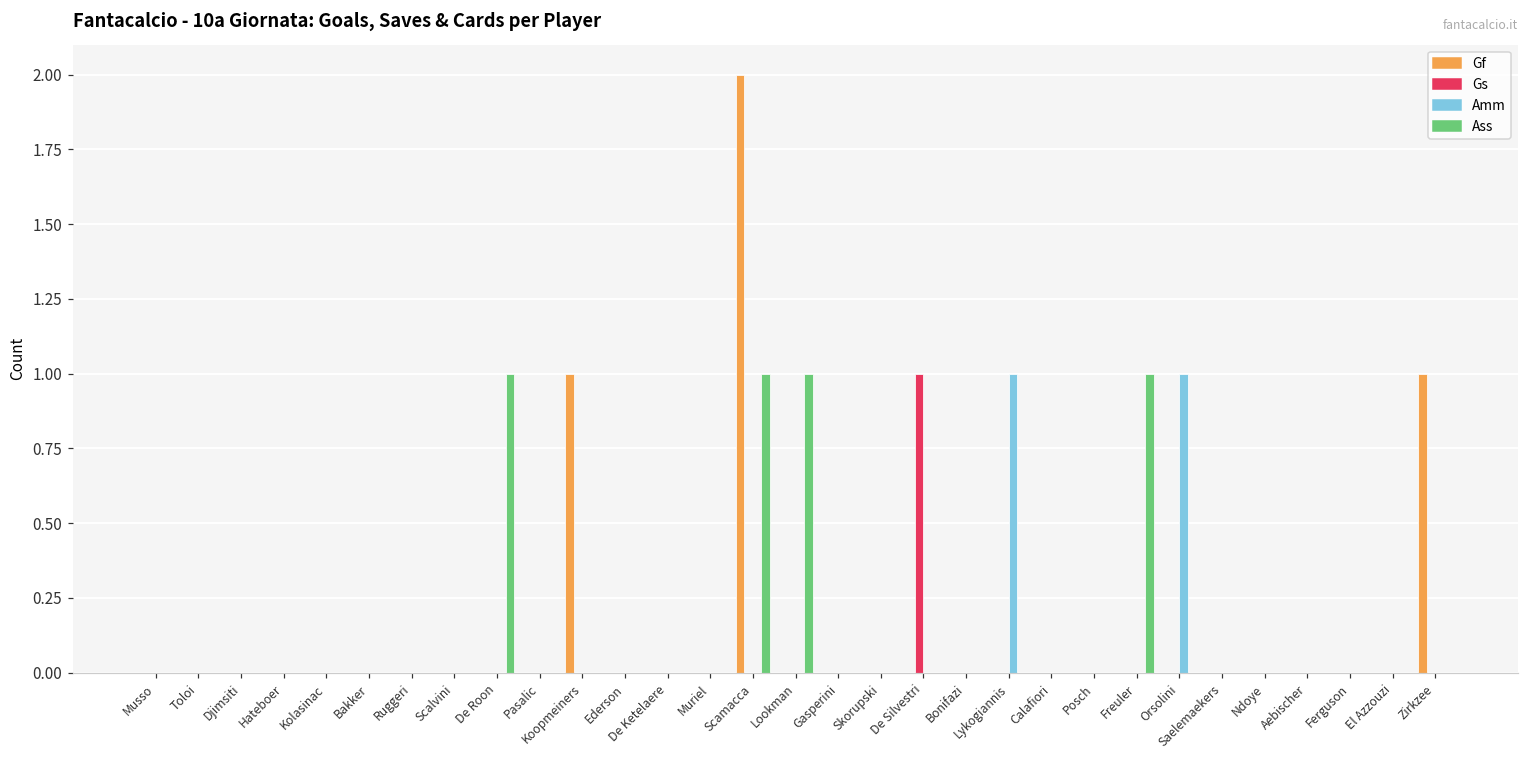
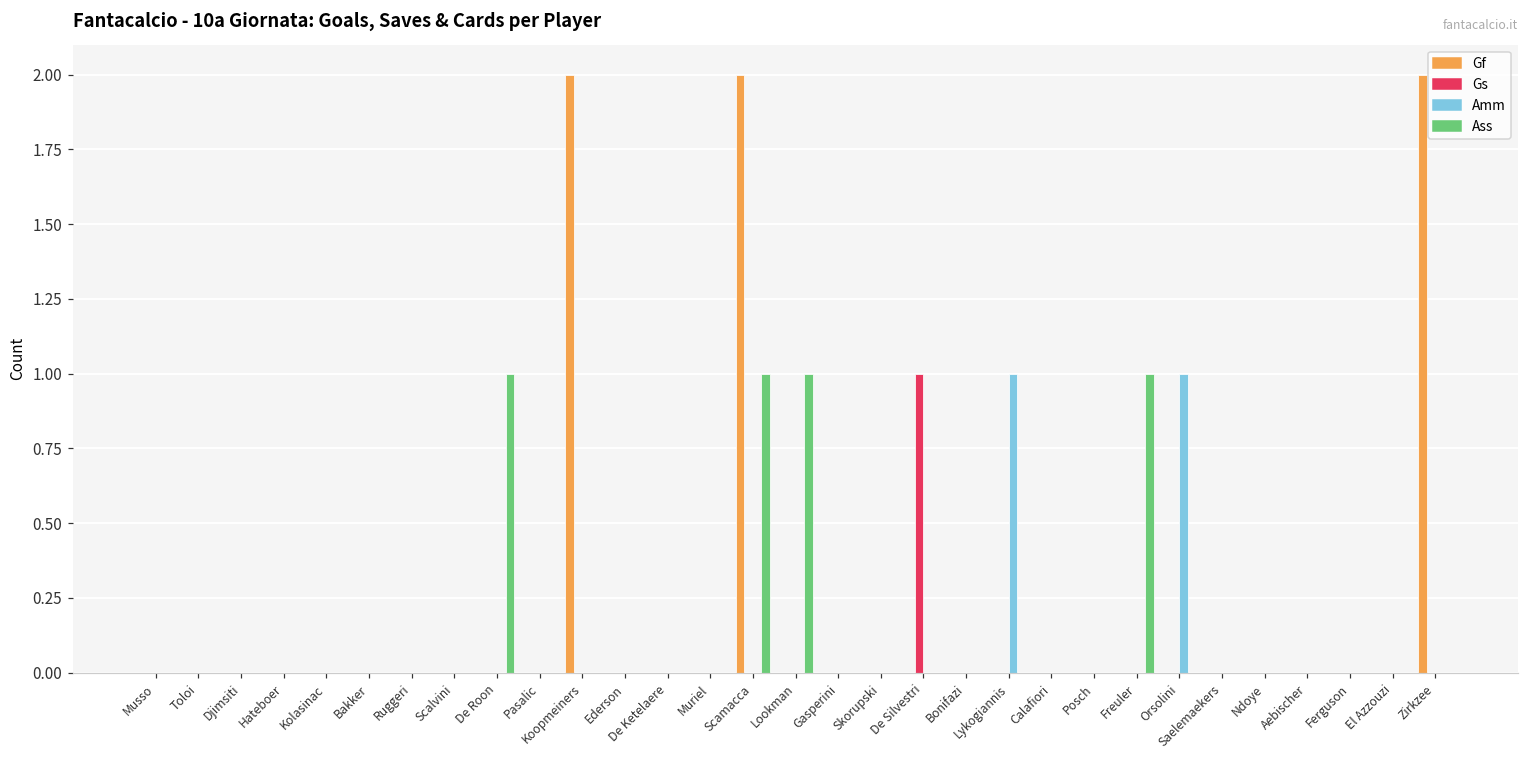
  {
    "Gf": {
      "Musso": 0,
      "Toloi": 0,
      "Djimsiti": 0,
      "Hateboer": 0,
      "Kolasinac": 0,
      "Bakker": 0,
      "Ruggeri": 0,
      "Scalvini": 0,
      "De Roon": 0,
      "Pasalic": 0,
-     "Koopmeiners": 1,
+     "Koopmeiners": 2,
      "Ederson": 0,
      "De Ketelaere": 0,
      "Muriel": 0,
      "Scamacca": 2,
      "Lookman": 0,
      "Gasperini": 0,
      "Skorupski": 0,
      "De Silvestri": 0,
      "Bonifazi": 0,
      "Lykogiannis": 0,
      "Calafiori": 0,
      "Posch": 0,
      "Freuler": 0,
      "Orsolini": 0,
      "Saelemaekers": 0,
      "Ndoye": 0,
      "Aebischer": 0,
      "Ferguson": 0,
      "El Azzouzi": 0,
-     "Zirkzee": 1
+     "Zirkzee": 2
    },
    "Gs": {
      "Musso": 0,
      "Toloi": 0,
      "Djimsiti": 0,
      "Hateboer": 0,
      "Kolasinac": 0,
      "Bakker": 0,
      "Ruggeri": 0,
      "Scalvini": 0,
      "De Roon": 0,
      "Pasalic": 0,
      "Koopmeiners": 0,
      "Ederson": 0,
      "De Ketelaere": 0,
      "Muriel": 0,
      "Scamacca": 0,
      "Lookman": 0,
      "Gasperini": 0,
      "Skorupski": 0,
      "De Silvestri": 1,
      "Bonifazi": 0,
      "Lykogiannis": 0,
      "Calafiori": 0,
      "Posch": 0,
      "Freuler": 0,
      "Orsolini": 0,
      "Saelemaekers": 0,
      "Ndoye": 0,
      "Aebischer": 0,
      "Ferguson": 0,
      "El Azzouzi": 0,
      "Zirkzee": 0
    },
    "Amm": {
      "Musso": 0,
      "Toloi": 0,
      "Djimsiti": 0,
      "Hateboer": 0,
      "Kolasinac": 0,
      "Bakker": 0,
      "Ruggeri": 0,
      "Scalvini": 0,
      "De Roon": 0,
      "Pasalic": 0,
      "Koopmeiners": 0,
      "Ederson": 0,
      "De Ketelaere": 0,
      "Muriel": 0,
      "Scamacca": 0,
      "Lookman": 0,
      "Gasperini": 0,
      "Skorupski": 0,
      "De Silvestri": 0,
      "Bonifazi": 0,
      "Lykogiannis": 1,
      "Calafiori": 0,
      "Posch": 0,
      "Freuler": 0,
      "Orsolini": 1,
      "Saelemaekers": 0,
      "Ndoye": 0,
      "Aebischer": 0,
      "Ferguson": 0,
      "El Azzouzi": 0,
      "Zirkzee": 0
    },
    "Ass": {
      "Musso": 0,
      "Toloi": 0,
      "Djimsiti": 0,
      "Hateboer": 0,
      "Kolasinac": 0,
      "Bakker": 0,
      "Ruggeri": 0,
      "Scalvini": 0,
      "De Roon": 1,
      "Pasalic": 0,
      "Koopmeiners": 0,
      "Ederson": 0,
      "De Ketelaere": 0,
      "Muriel": 0,
      "Scamacca": 1,
      "Lookman": 1,
      "Gasperini": 0,
      "Skorupski": 0,
      "De Silvestri": 0,
      "Bonifazi": 0,
      "Lykogiannis": 0,
      "Calafiori": 0,
      "Posch": 0,
      "Freuler": 1,
      "Orsolini": 0,
      "Saelemaekers": 0,
      "Ndoye": 0,
      "Aebischer": 0,
      "Ferguson": 0,
      "El Azzouzi": 0,
      "Zirkzee": 0
    }
  }
